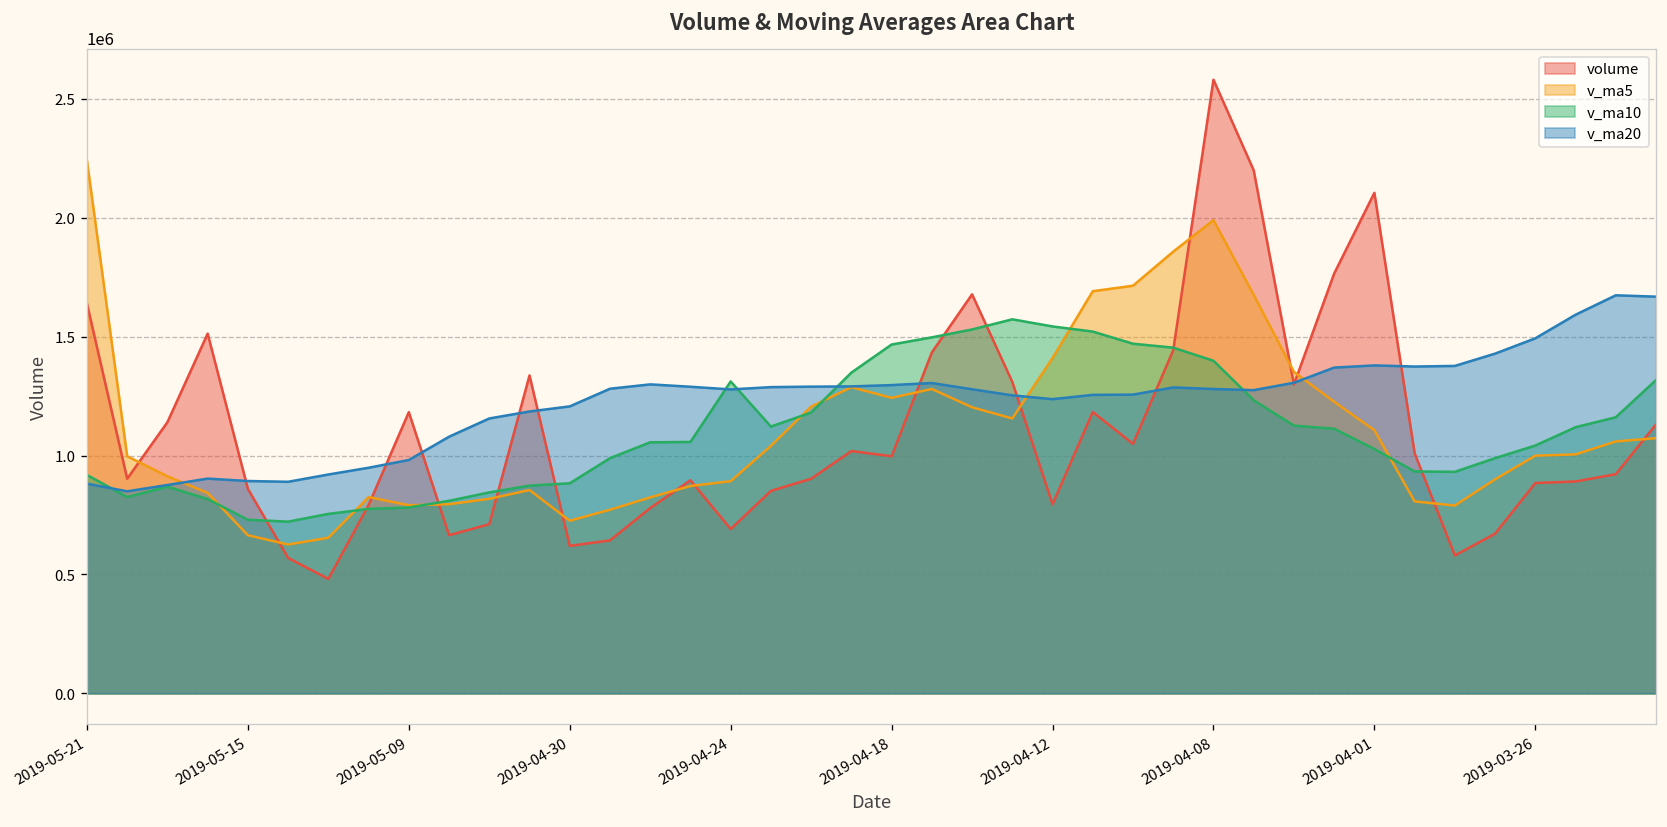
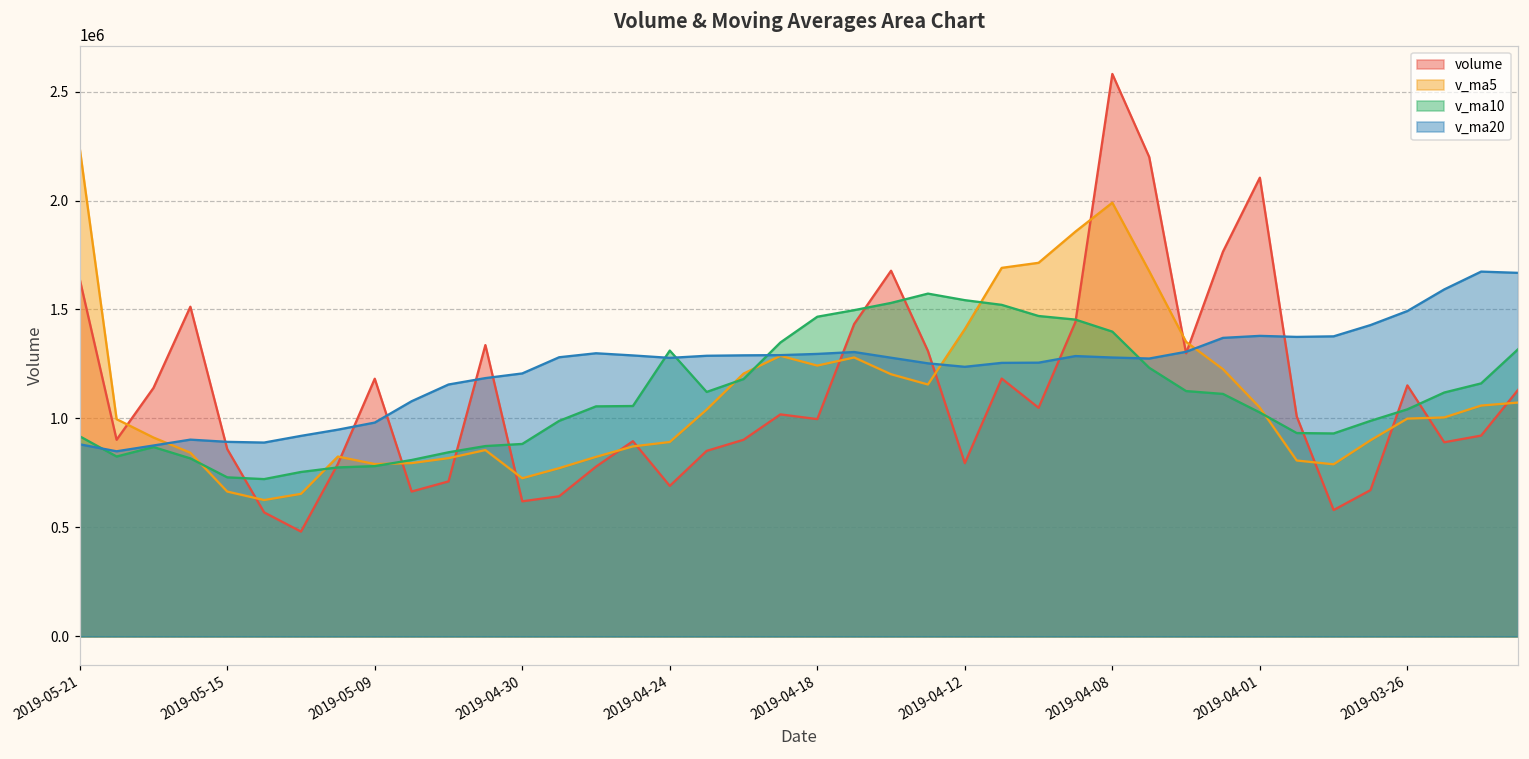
  {
    "volume": {
      "2019-05-21": 1640000,
      "2019-05-15": 860000,
      "2019-05-09": 1180000,
      "2019-04-30": 620000,
      "2019-04-24": 690000,
      "2019-04-18": 1000000,
      "2019-04-12": 790000,
      "2019-04-08": 2580000,
      "2019-04-01": 2100000,
-     "2019-03-26": 880000
+     "2019-03-26": 1150000
    },
    "v_ma5": {
      "2019-05-21": 2240000,
      "2019-05-15": 660000,
      "2019-04-30": 730000,
      "2019-04-24": 890000,
      "2019-04-18": 1240000,
      "2019-04-12": 1410000,
      "2019-04-08": 1990000,
-     "2019-04-01": 1110000,
+     "2019-04-01": 1050000,
      "2019-03-26": 1000000
    },
    "v_ma10": {
      "2019-05-21": 920000,
      "2019-05-15": 730000,
      "2019-04-30": 880000,
      "2019-04-24": 1310000,
      "2019-04-18": 1470000,
      "2019-04-12": 1540000,
      "2019-04-08": 1400000,
      "2019-04-01": 1030000,
      "2019-03-26": 1040000
    },
    "v_ma20": {
      "2019-05-21": 880000,
      "2019-05-15": 890000,
      "2019-05-09": 980000,
      "2019-04-30": 1210000,
      "2019-04-24": 1280000,
      "2019-04-18": 1300000,
      "2019-04-12": 1240000,
      "2019-04-08": 1280000,
      "2019-04-01": 1380000,
      "2019-03-26": 1490000
    }
  }
